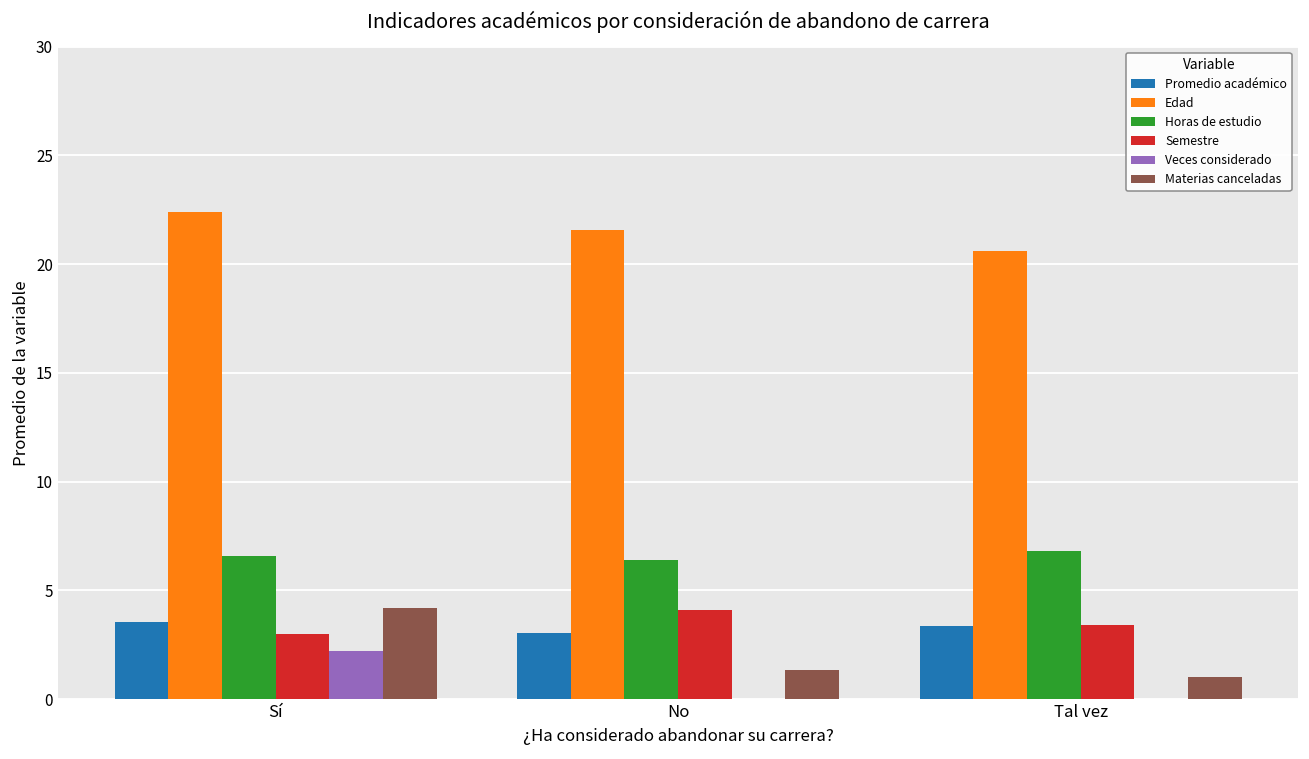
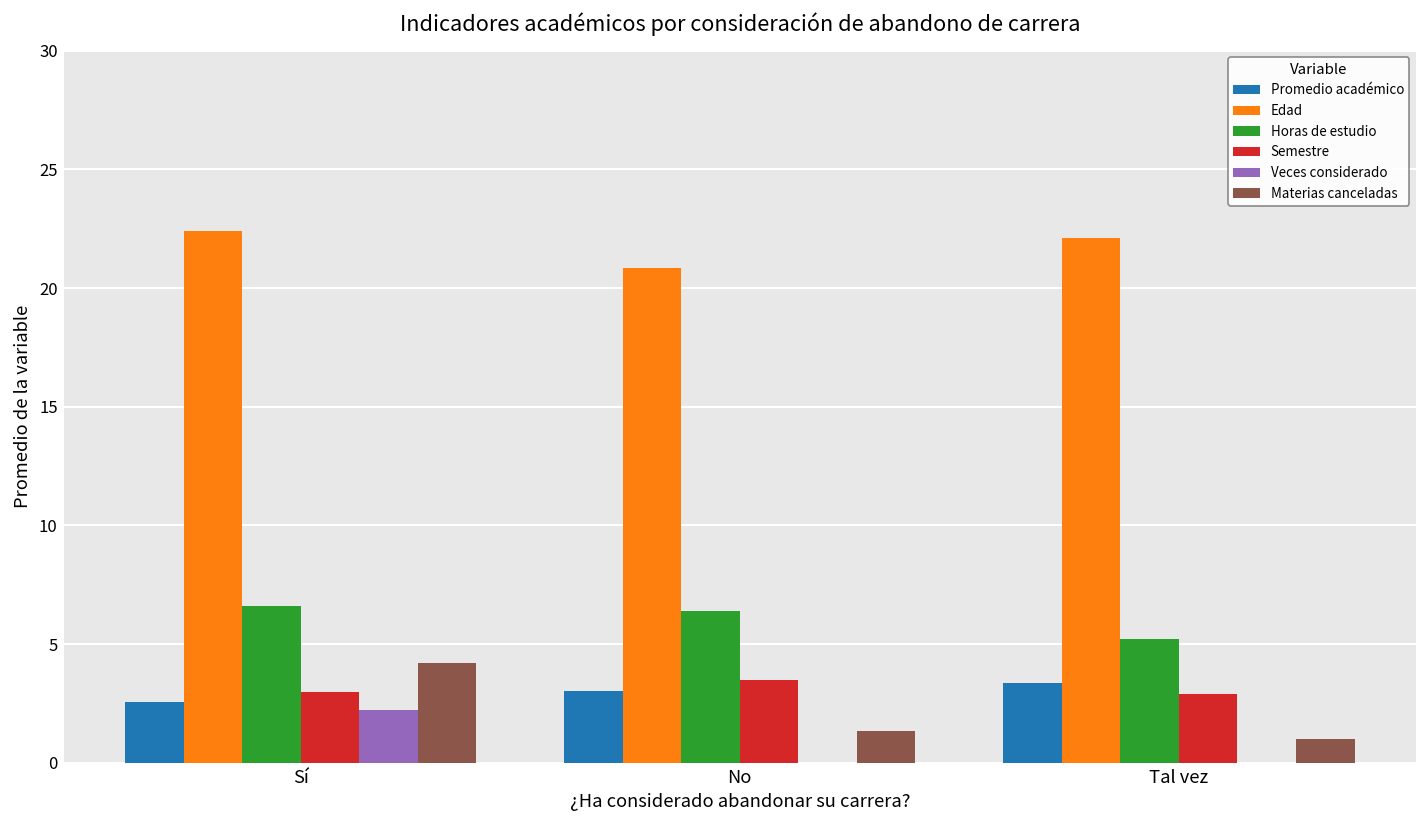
  {
    "Promedio académico": {
-     "Sí": 3.6,
+     "Sí": 2.5,
      "No": 3.0,
      "Tal vez": 3.4
    },
    "Edad": {
      "Sí": 22.4,
-     "No": 21.6,
-     "Tal vez": 20.6
+     "No": 20.8,
+     "Tal vez": 22.1
    },
    "Horas de estudio": {
      "Sí": 6.6,
      "No": 6.4,
-     "Tal vez": 6.8
+     "Tal vez": 5.2
    },
    "Semestre": {
      "Sí": 3.0,
-     "No": 4.1,
-     "Tal vez": 3.4
+     "No": 3.5,
+     "Tal vez": 2.9
    },
    "Veces considerado": {
      "Sí": 2.2,
      "No": 0.0,
      "Tal vez": 0.0
    },
    "Materias canceladas": {
      "Sí": 4.2,
      "No": 1.3,
      "Tal vez": 1.0
    }
  }
